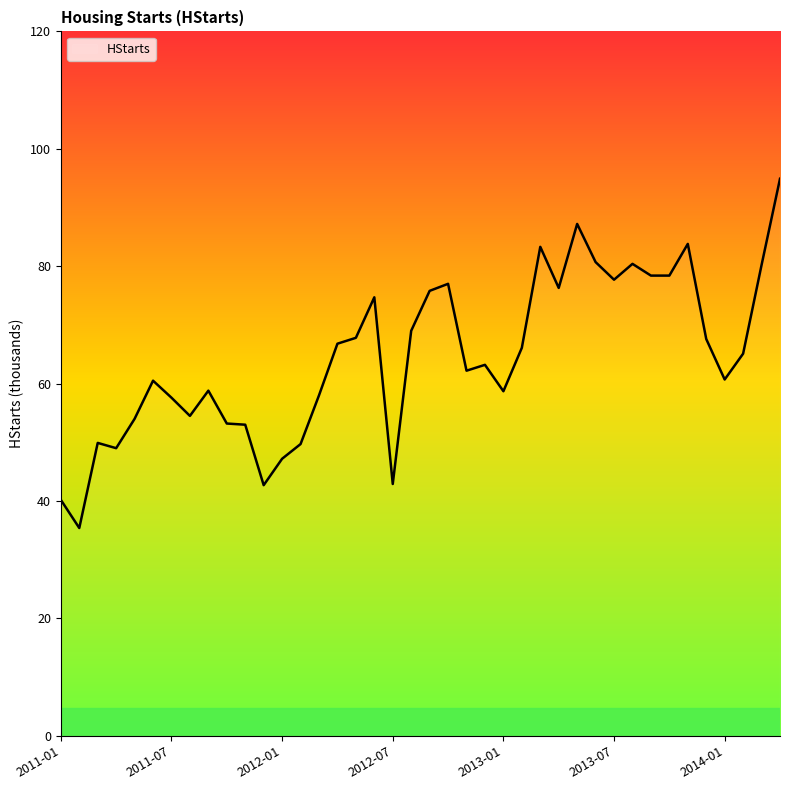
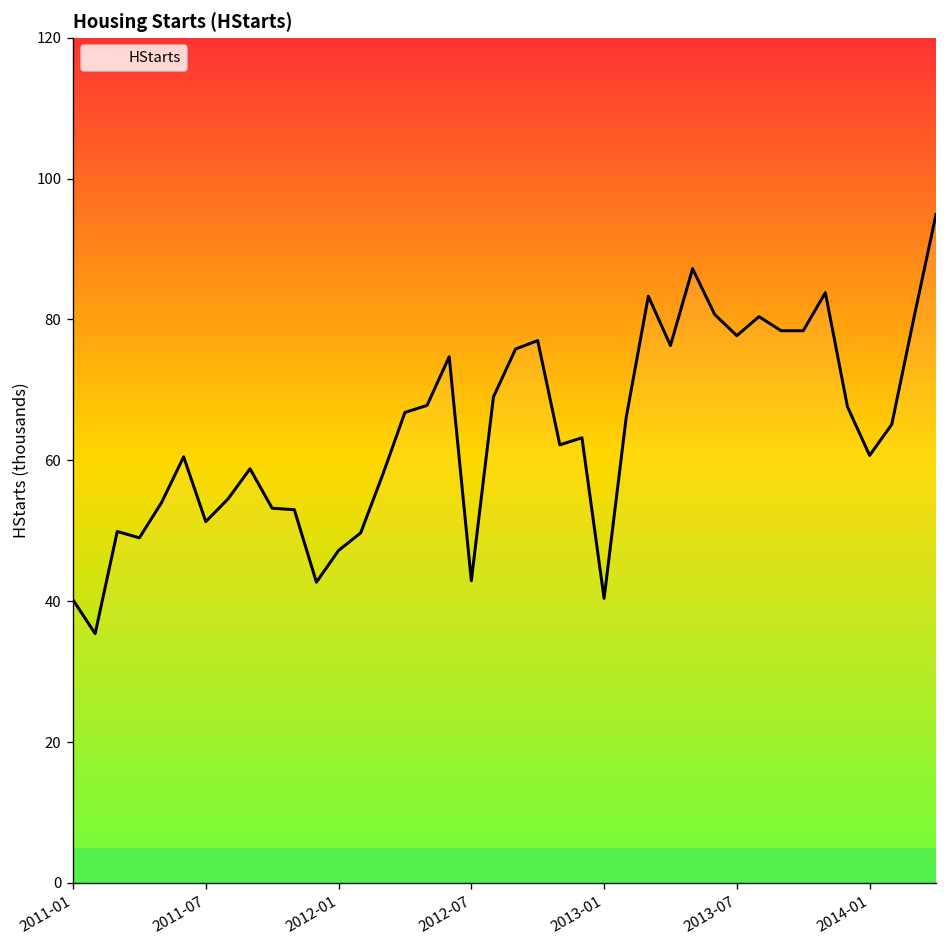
  {
    "2011-01": 40,
-   "2011-07": 58,
+   "2011-07": 51,
    "2012-01": 47,
    "2012-07": 43,
-   "2013-01": 59,
+   "2013-01": 40,
    "2013-07": 78,
    "2014-01": 61
  }
